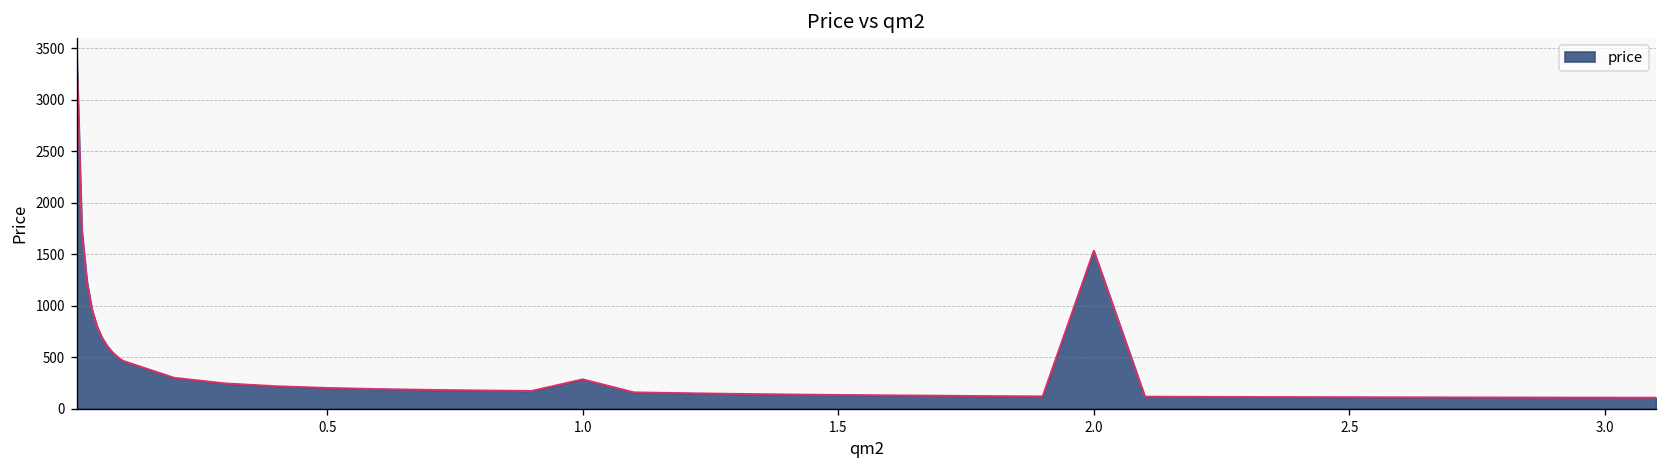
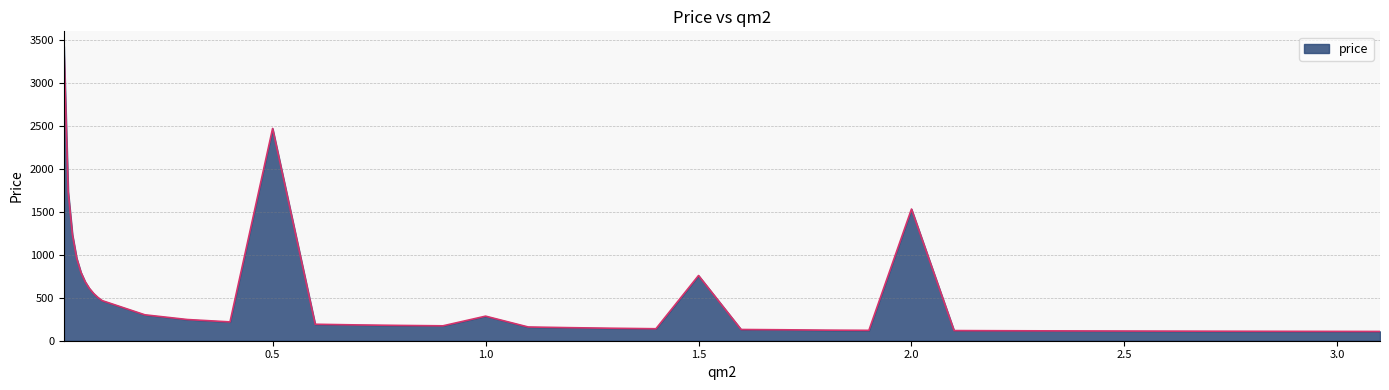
  {
-   "0.5": 200,
+   "0.5": 2500,
    "1.0": 300,
-   "1.5": 100,
+   "1.5": 800,
    "2.0": 1500,
    "2.5": 100,
    "3.0": 100
  }
